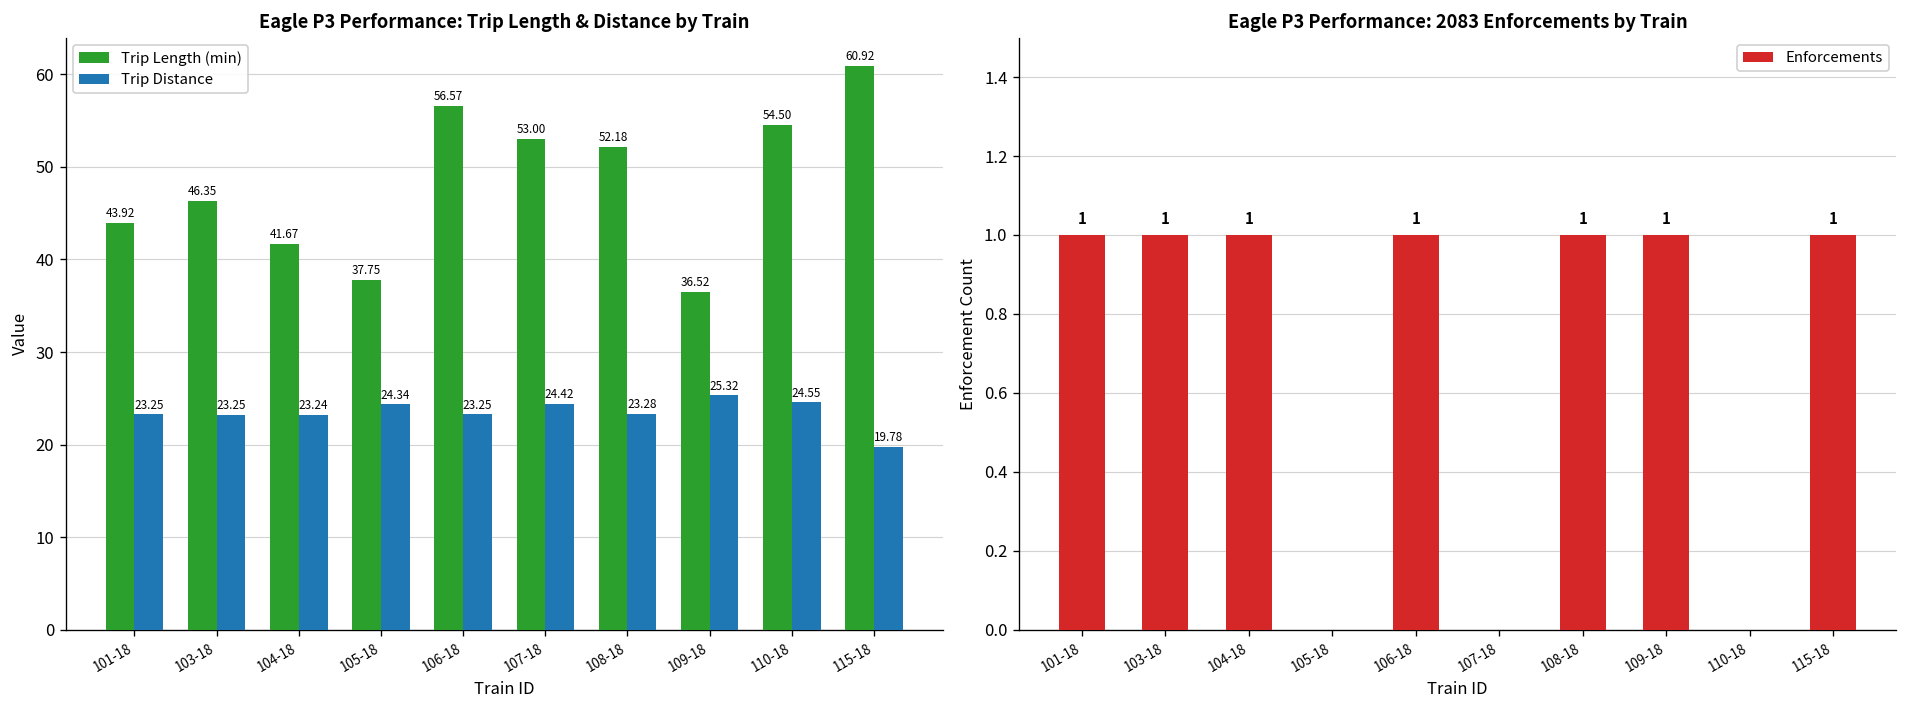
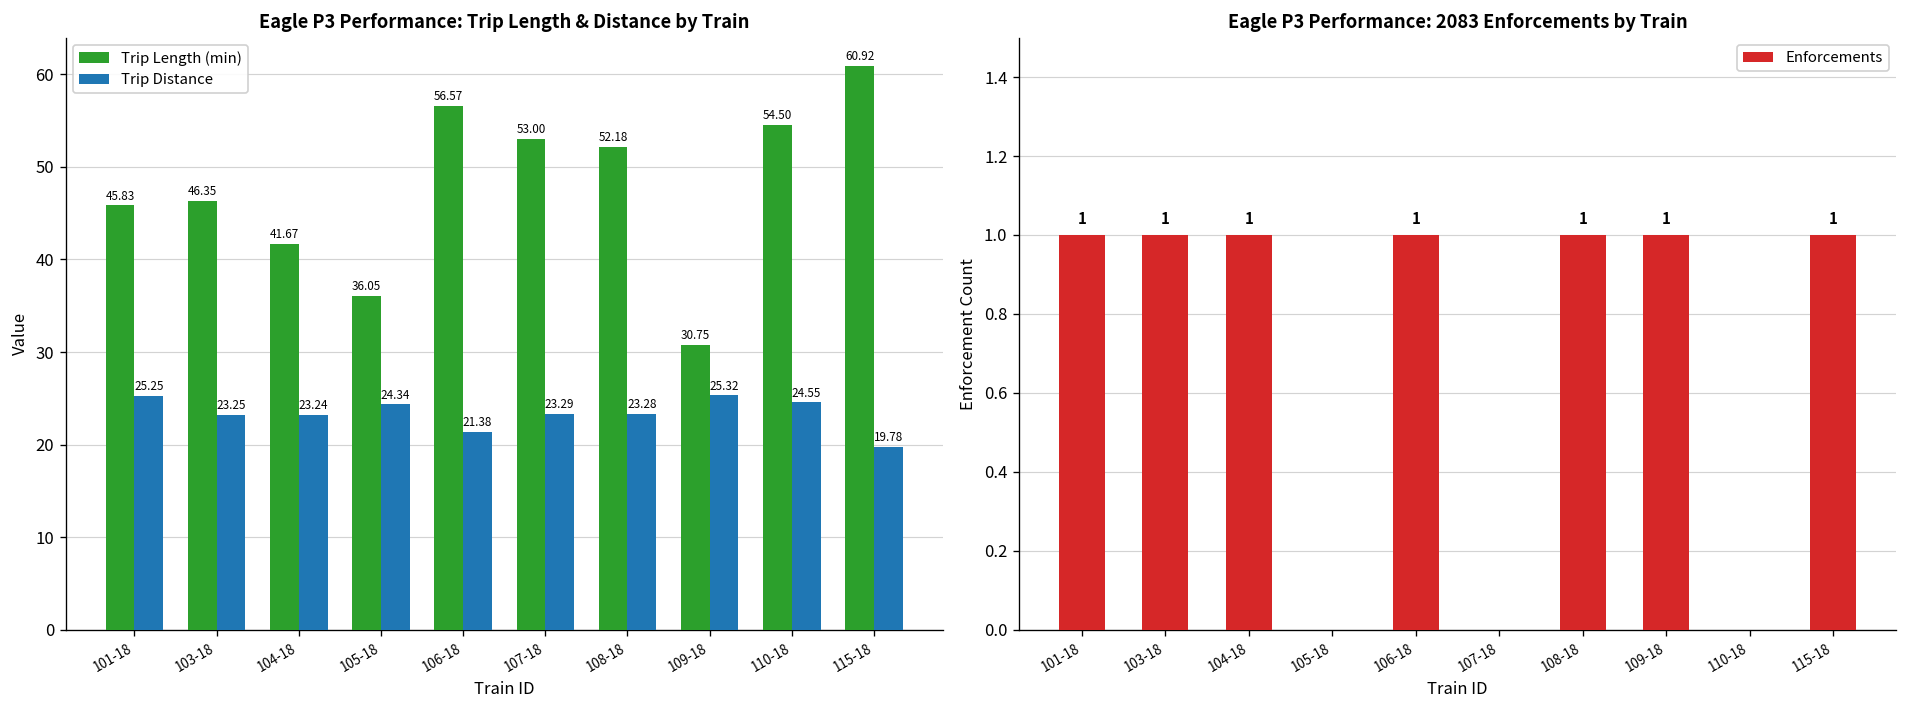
  {
    "Eagle P3 Performance: Trip Length & Distance by Train": {
      "Trip Length (min)": {
-       "101-18": 43.92,
+       "101-18": 45.83,
        "103-18": 46.35,
        "104-18": 41.67,
-       "105-18": 37.75,
+       "105-18": 36.05,
        "106-18": 56.57,
        "107-18": 53.00,
        "108-18": 52.18,
-       "109-18": 36.52,
+       "109-18": 30.75,
        "110-18": 54.50,
        "115-18": 60.92
      },
      "Trip Distance": {
-       "101-18": 23.25,
+       "101-18": 25.25,
        "103-18": 23.25,
        "104-18": 23.24,
        "105-18": 24.34,
-       "106-18": 23.25,
-       "107-18": 24.42,
+       "106-18": 21.38,
+       "107-18": 23.29,
        "108-18": 23.28,
        "109-18": 25.32,
        "110-18": 24.55,
        "115-18": 19.78
      }
    },
    "Eagle P3 Performance: 2083 Enforcements by Train": {
      "101-18": 1,
      "103-18": 1,
      "104-18": 1,
      "106-18": 1,
      "108-18": 1,
      "109-18": 1,
      "115-18": 1
    }
  }
